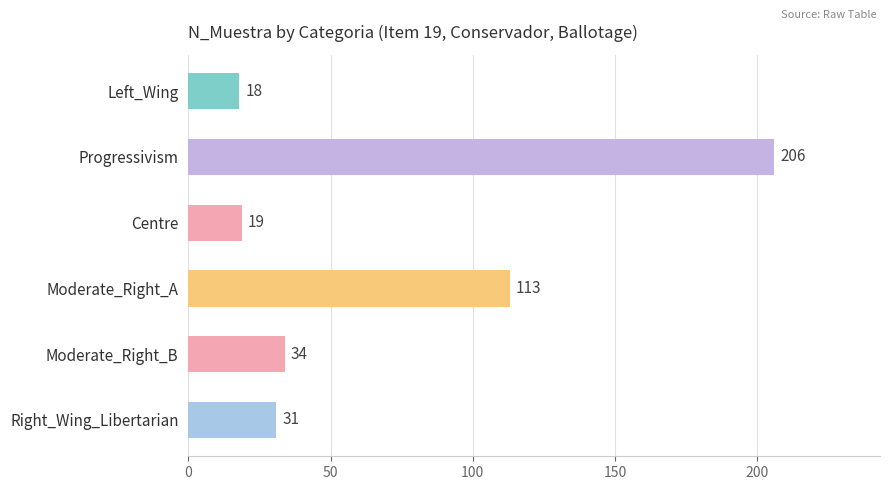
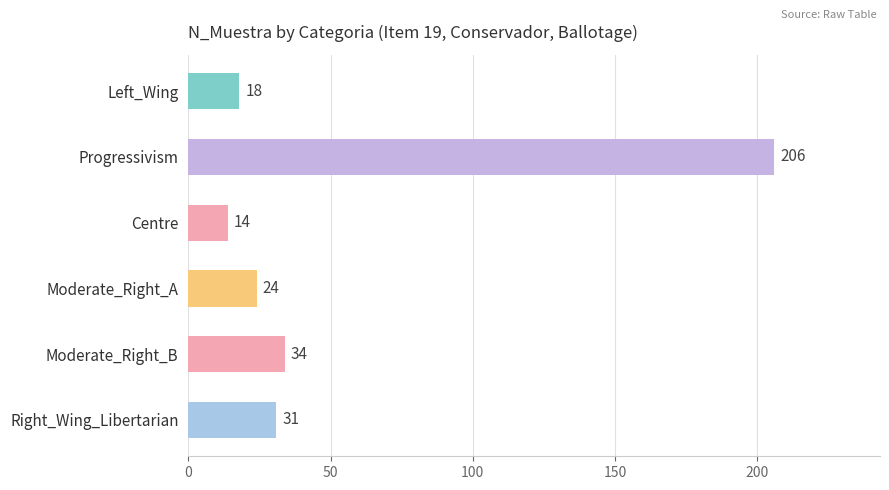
  {
    "Left_Wing": 18,
    "Progressivism": 206,
-   "Centre": 19,
-   "Moderate_Right_A": 113,
+   "Centre": 14,
+   "Moderate_Right_A": 24,
    "Moderate_Right_B": 34,
    "Right_Wing_Libertarian": 31
  }
